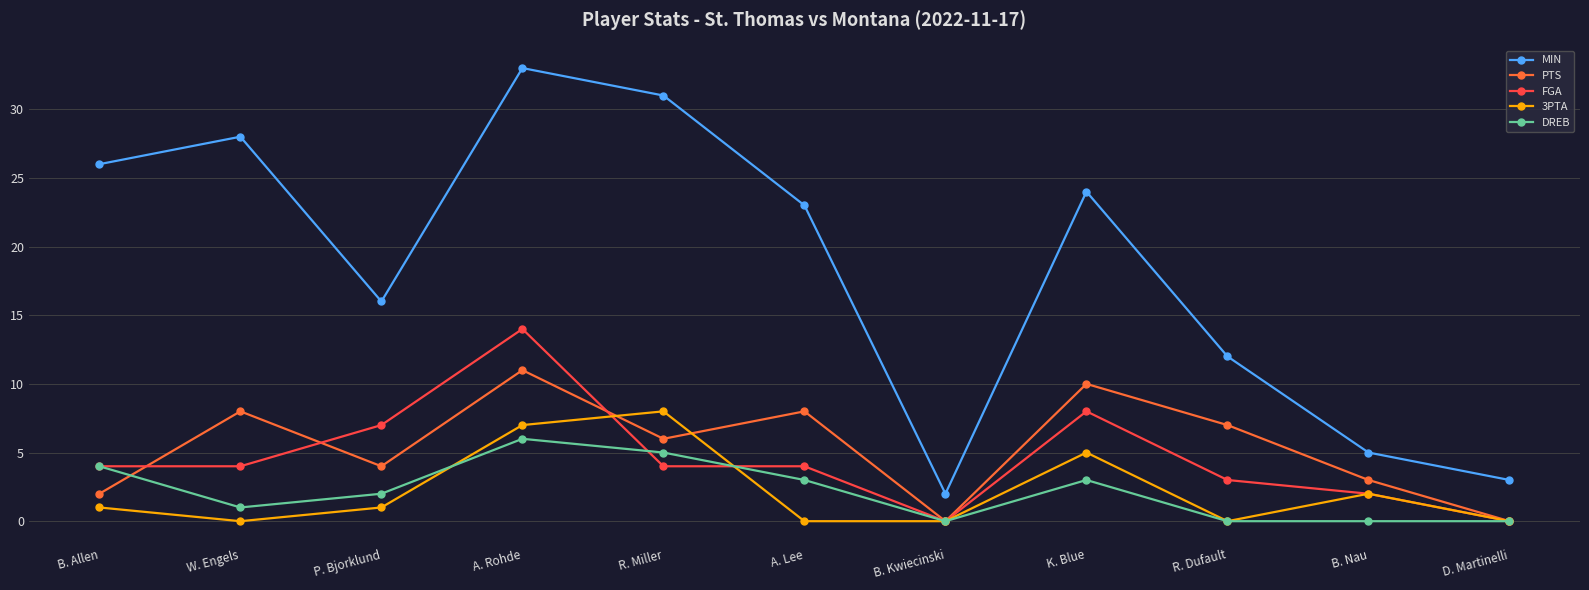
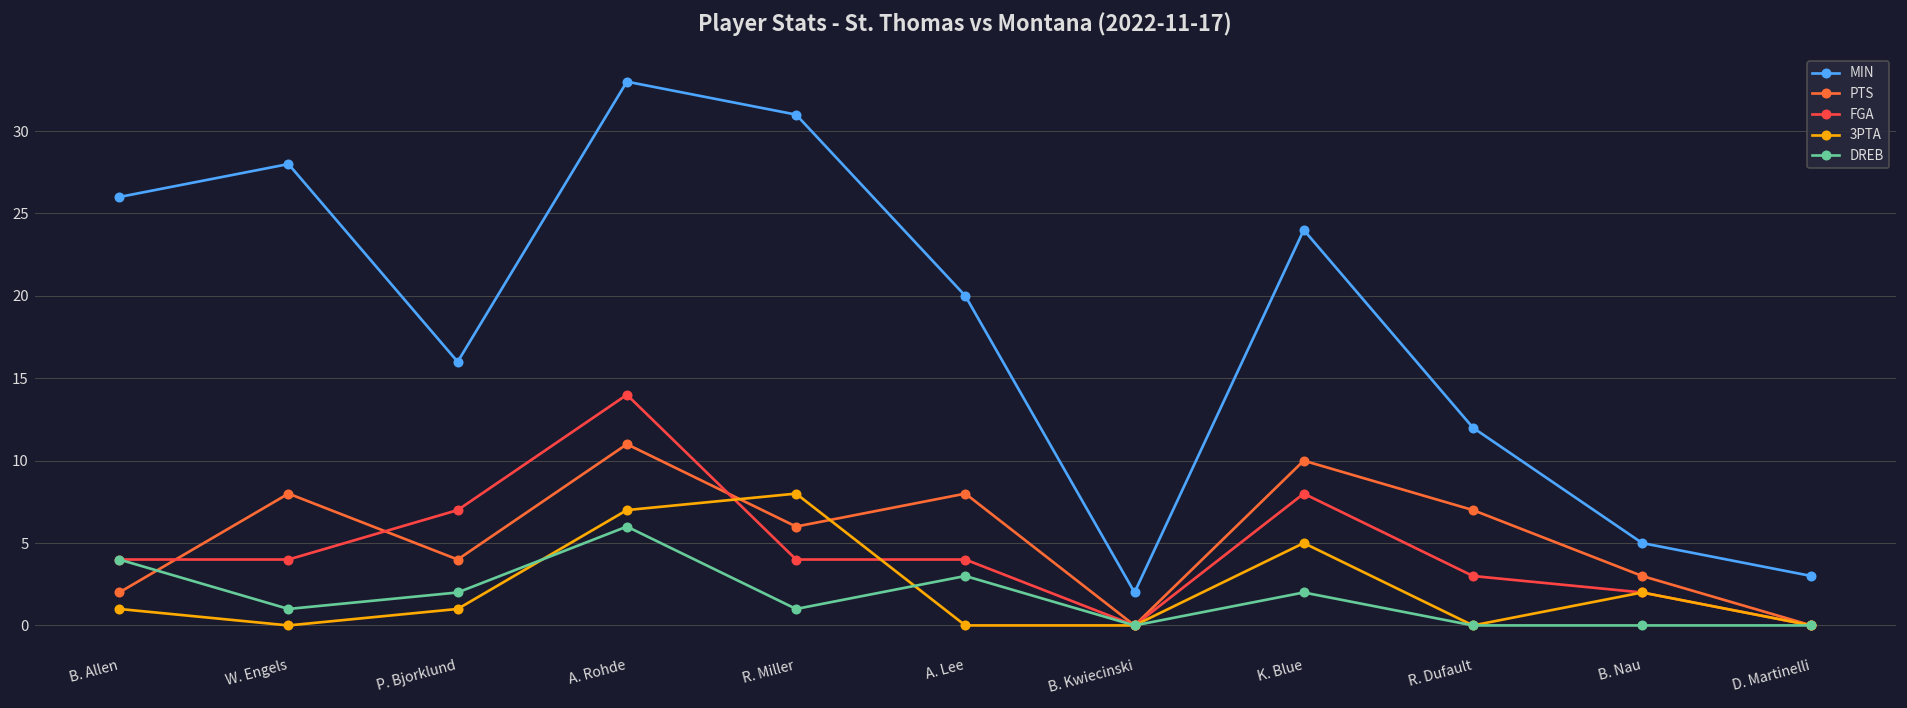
  {
    "MIN": {
      "B. Allen": 26,
      "W. Engels": 28,
      "P. Bjorklund": 16,
      "A. Rohde": 33,
      "R. Miller": 31,
-     "A. Lee": 23,
+     "A. Lee": 20,
      "B. Kwiecinski": 2,
      "K. Blue": 24,
      "R. Dufault": 12,
      "B. Nau": 5,
      "D. Martinelli": 3
    },
    "3PTA": {
      "B. Allen": 1,
      "W. Engels": 0,
      "P. Bjorklund": 1,
      "A. Rohde": 7,
      "R. Miller": 8,
      "A. Lee": 0,
      "K. Blue": 5
    },
    "DREB": {
      "W. Engels": 1,
      "P. Bjorklund": 2,
      "A. Rohde": 6,
-     "R. Miller": 5,
+     "R. Miller": 1,
      "A. Lee": 3,
-     "K. Blue": 3,
+     "K. Blue": 2,
      "B. Nau": 0
    }
  }
